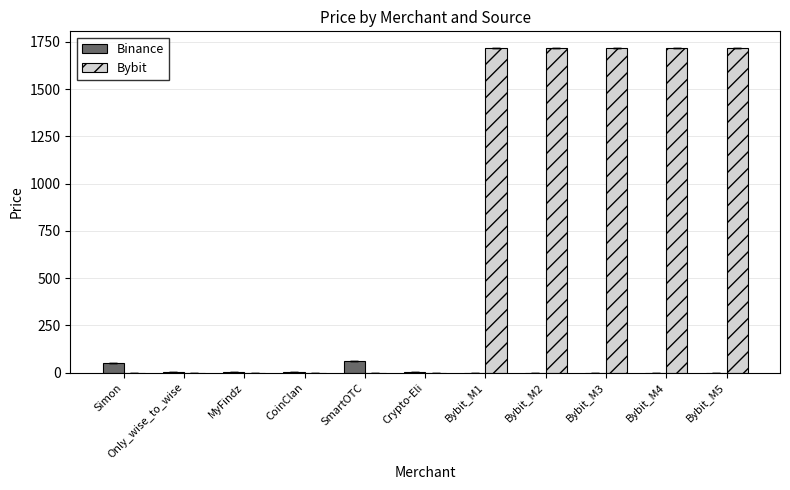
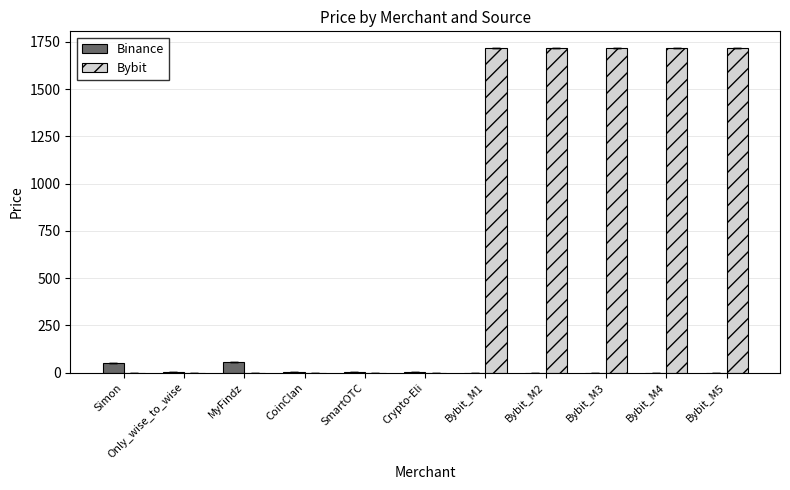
  {
    "Binance": {
      "Simon": 50,
-     "MyFindz": 0,
-     "SmartOTC": 60,
+     "MyFindz": 60,
+     "SmartOTC": 0,
      "Bybit_M1": 0,
      "Bybit_M2": 0,
      "Bybit_M3": 0,
      "Bybit_M4": 0,
      "Bybit_M5": 0
    },
    "Bybit": {
      "Simon": 0,
      "Only_wise_to_wise": 0,
      "MyFindz": 0,
      "CoinClan": 0,
      "SmartOTC": 0,
      "Crypto-Eli": 0,
      "Bybit_M1": 1720,
      "Bybit_M2": 1720,
      "Bybit_M3": 1720,
      "Bybit_M4": 1720,
      "Bybit_M5": 1720
    }
  }
